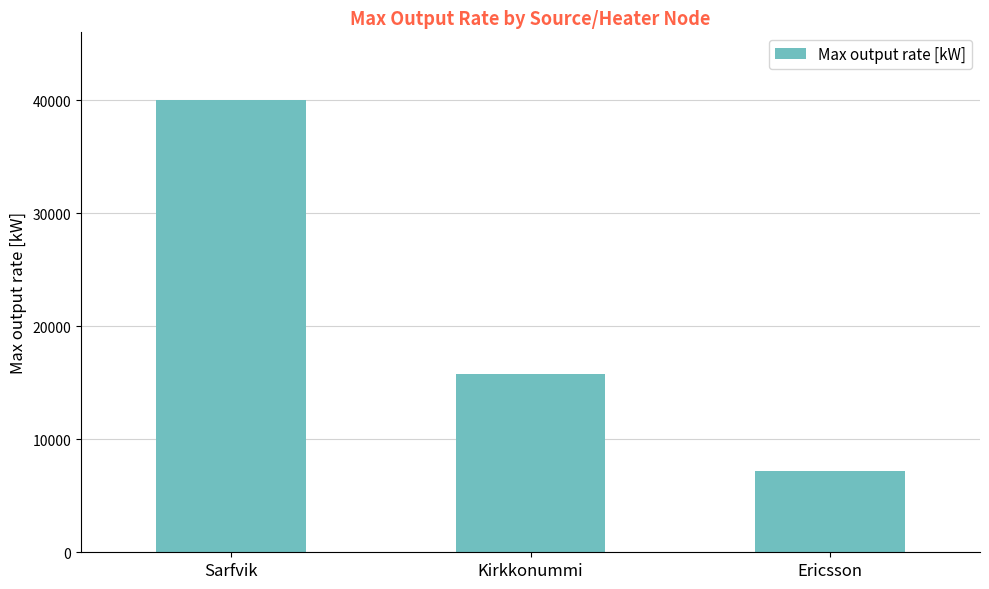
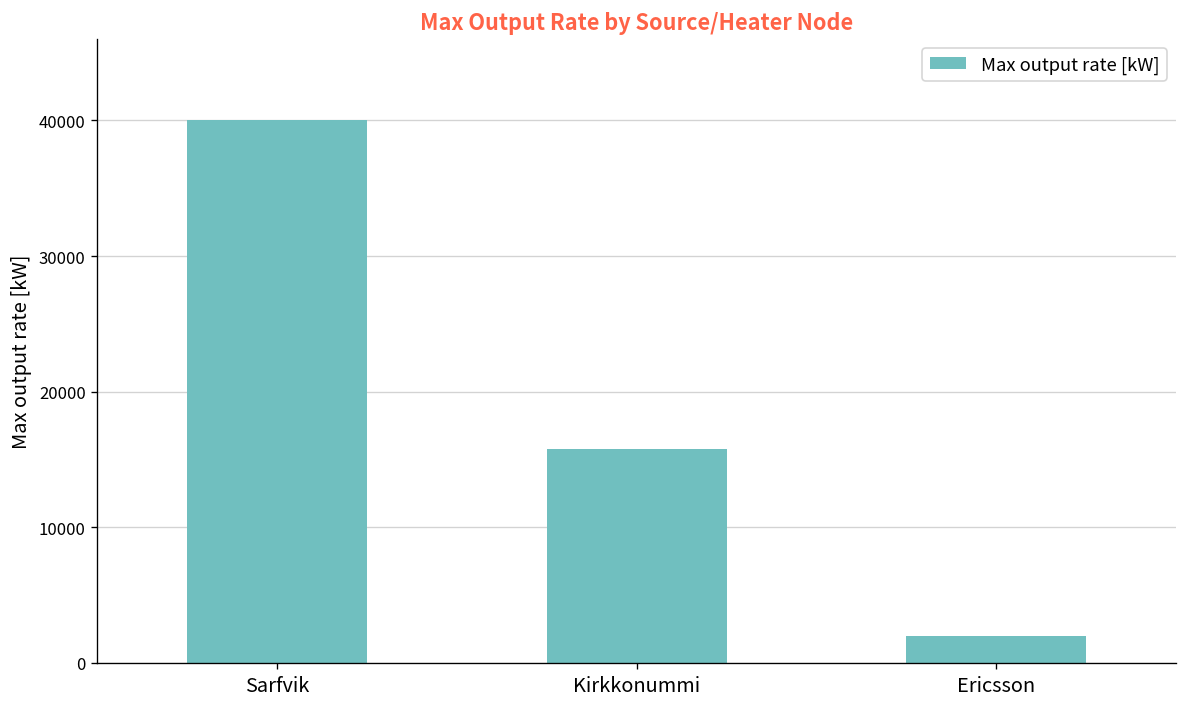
  {
    "Sarfvik": 40000,
    "Kirkkonummi": 15800,
-   "Ericsson": 7200
+   "Ericsson": 2000
  }
